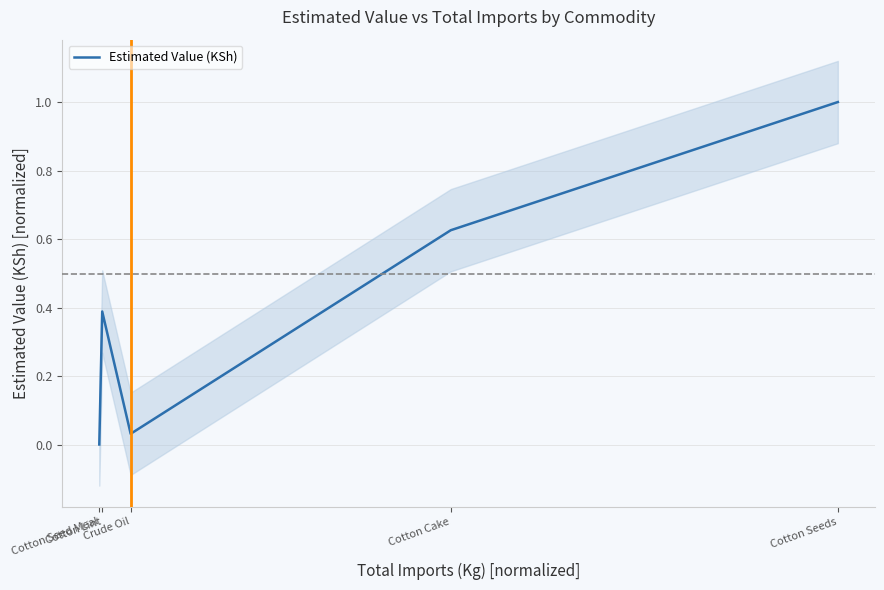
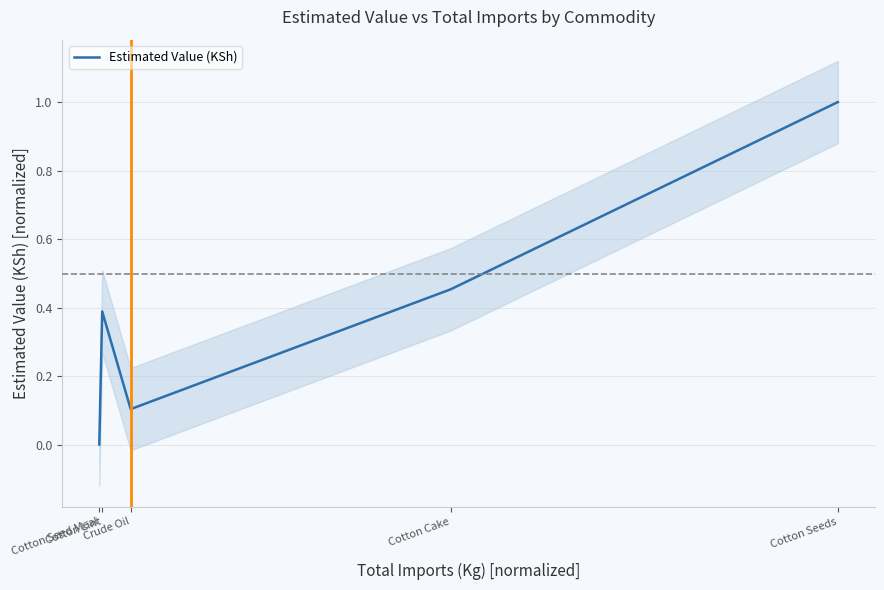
  {
    "Estimated Value (KSh)": {
      "Cotton Seed Meal": 0.00,
      "Cotton Lint": 0.39,
-     "Crude Oil": 0.03,
-     "Cotton Cake": 0.63,
+     "Crude Oil": 0.10,
+     "Cotton Cake": 0.45,
      "Cotton Seeds": 1.00
    }
  }
